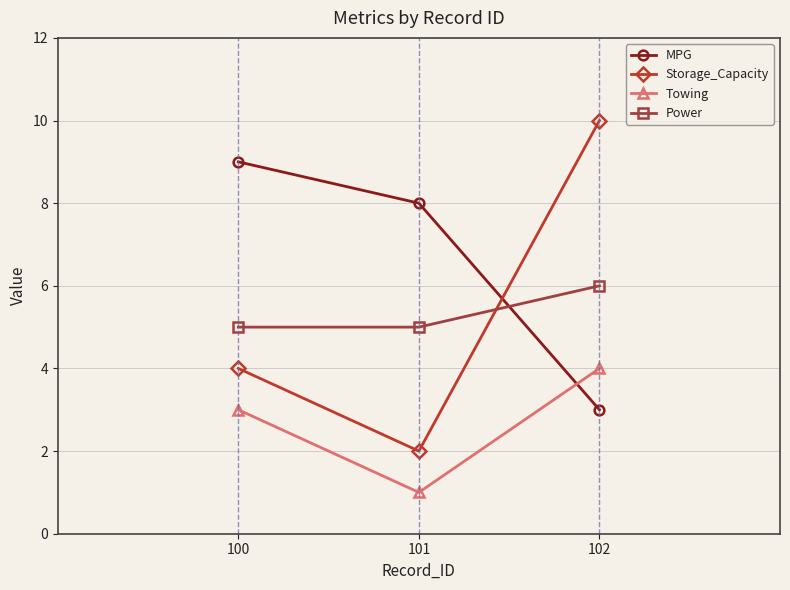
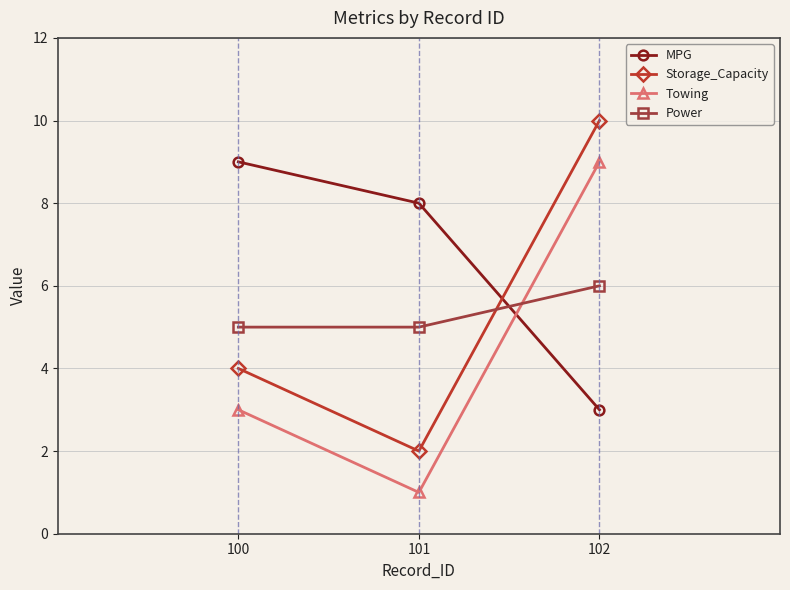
  {
    "Towing": {
      "100": 3,
      "101": 1,
-     "102": 4
+     "102": 9
    }
  }
